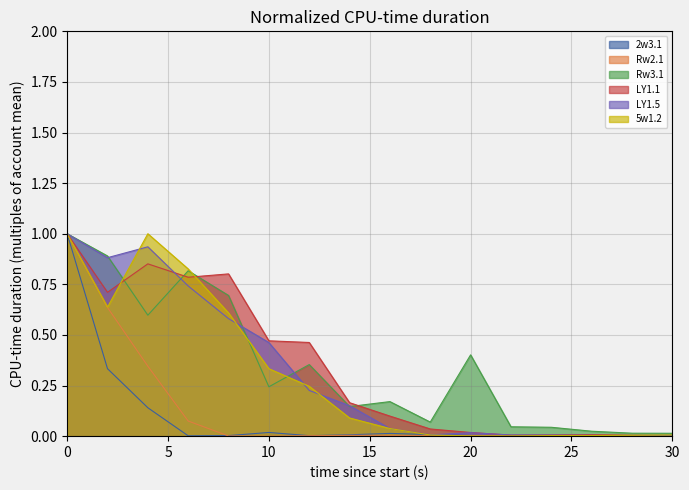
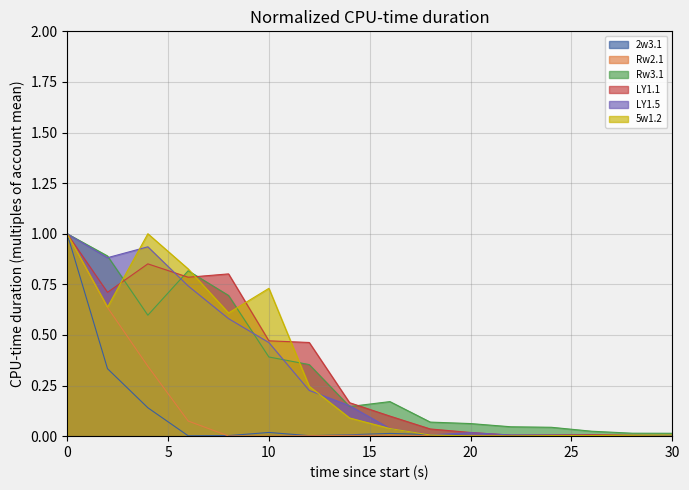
  {
    "Rw2.1": {
      "10": 0.00
    },
    "Rw3.1": {
-     "10": 0.24,
-     "20": 0.40
+     "10": 0.39,
+     "20": 0.06
    },
    "5w1.2": {
-     "10": 0.33
+     "10": 0.73
    }
  }
